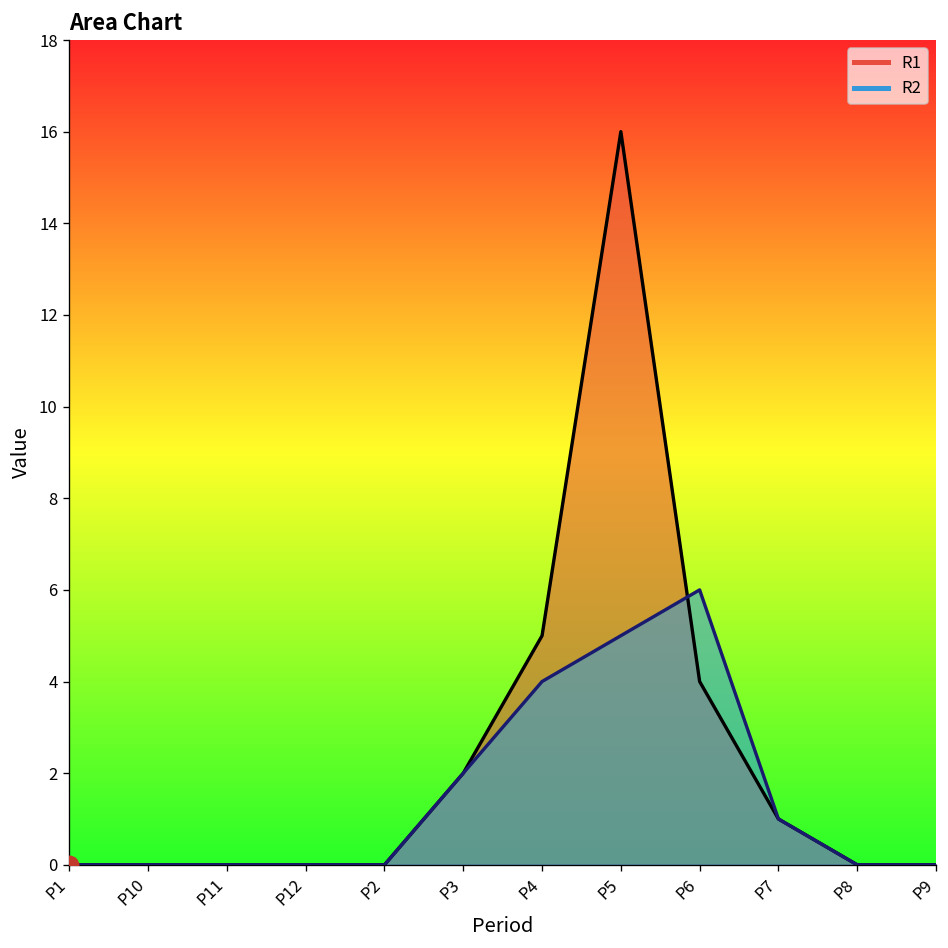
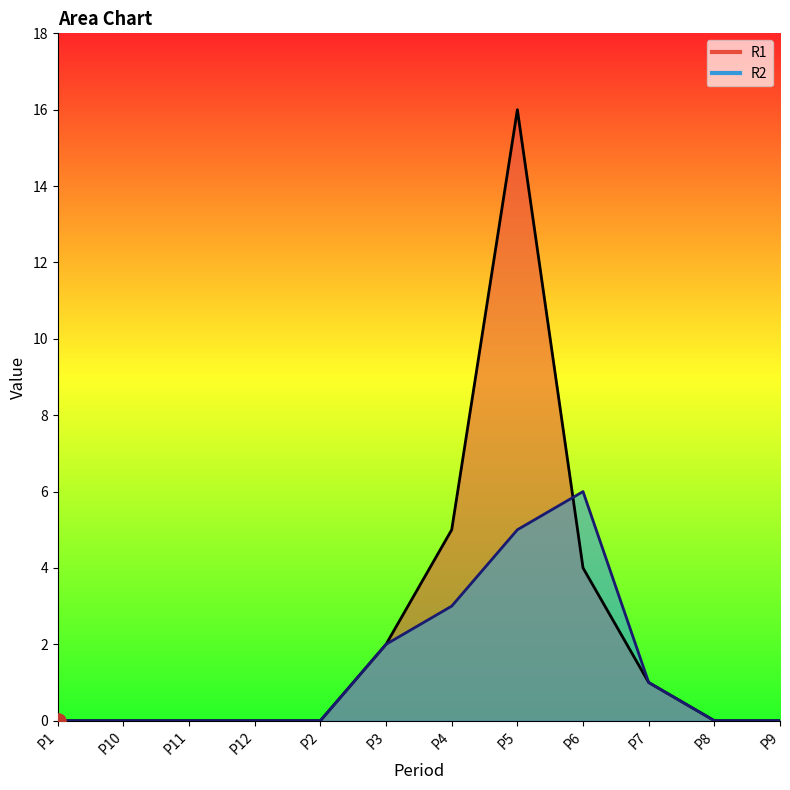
  {
    "R2": {
-     "P4": 4,
+     "P4": 3,
      "P5": 5,
      "P6": 6
    }
  }
